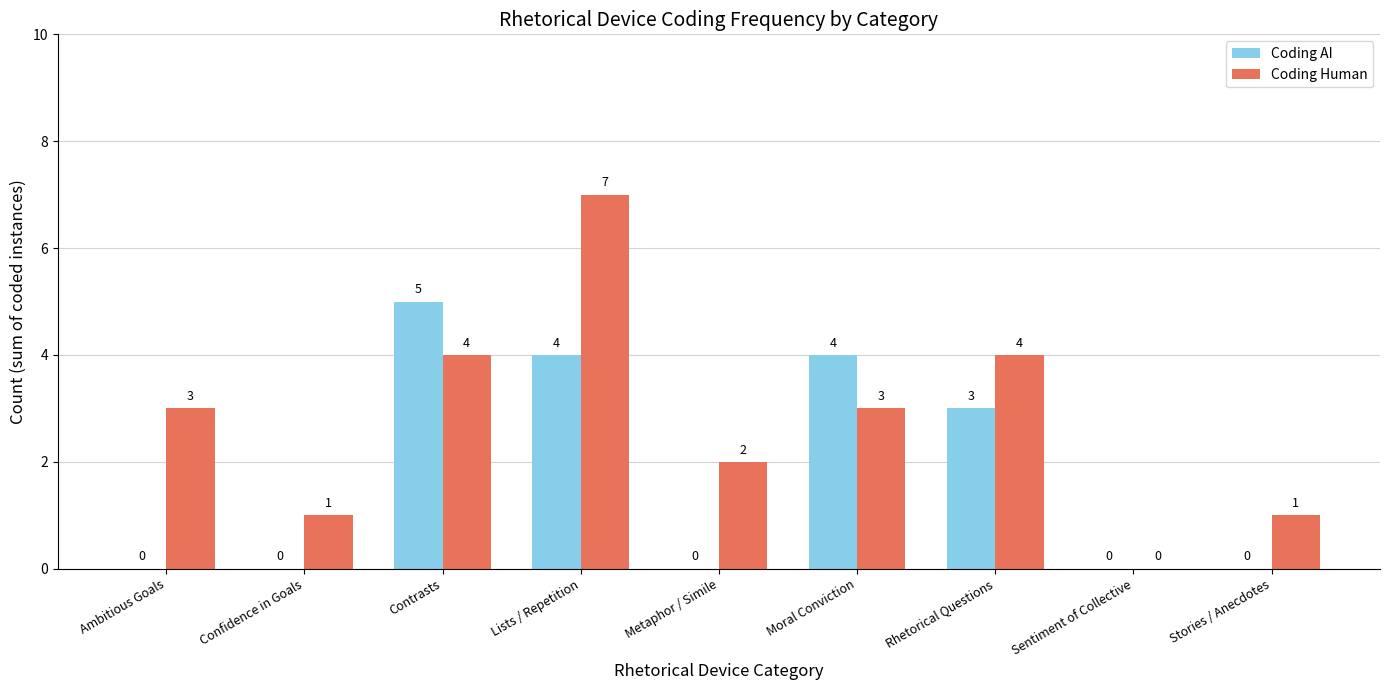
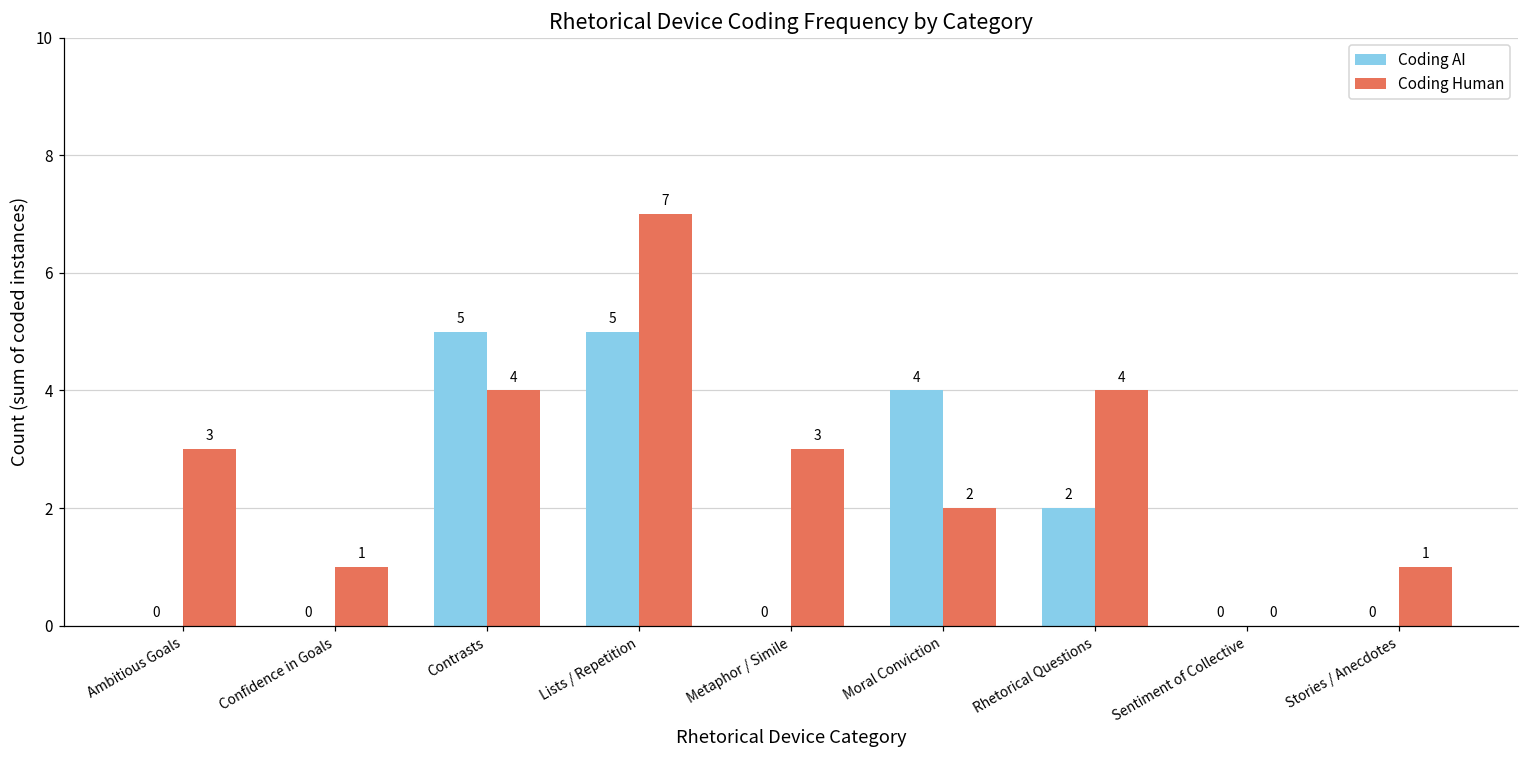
  {
    "Coding AI": {
      "Ambitious Goals": 0,
      "Confidence in Goals": 0,
      "Contrasts": 5,
-     "Lists / Repetition": 4,
+     "Lists / Repetition": 5,
      "Metaphor / Simile": 0,
      "Moral Conviction": 4,
-     "Rhetorical Questions": 3,
+     "Rhetorical Questions": 2,
      "Sentiment of Collective": 0,
      "Stories / Anecdotes": 0
    },
    "Coding Human": {
      "Ambitious Goals": 3,
      "Confidence in Goals": 1,
      "Contrasts": 4,
      "Lists / Repetition": 7,
-     "Metaphor / Simile": 2,
-     "Moral Conviction": 3,
+     "Metaphor / Simile": 3,
+     "Moral Conviction": 2,
      "Rhetorical Questions": 4,
      "Sentiment of Collective": 0,
      "Stories / Anecdotes": 1
    }
  }
